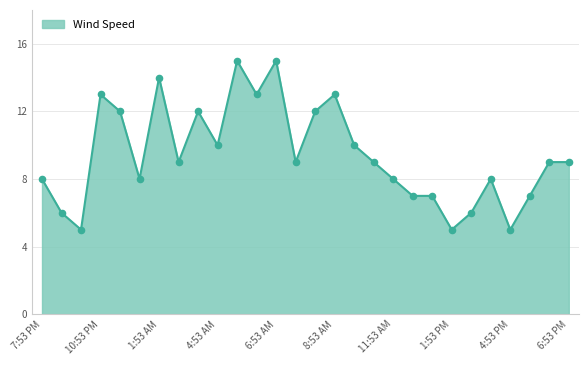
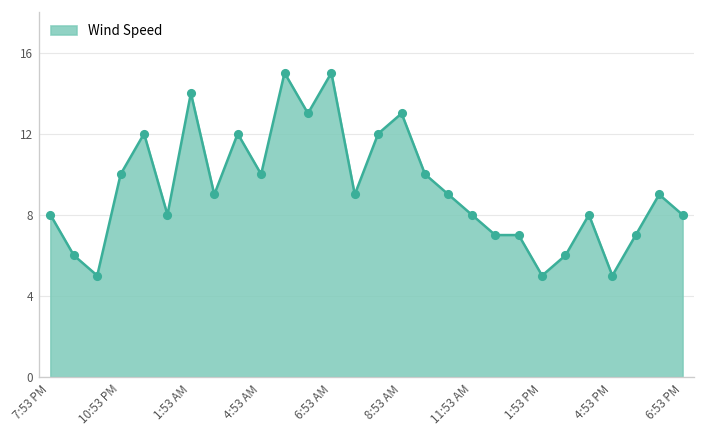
  {
    "7:53 PM": 8,
-   "10:53 PM": 13,
+   "10:53 PM": 10,
    "1:53 AM": 14,
    "4:53 AM": 10,
    "6:53 AM": 15,
    "8:53 AM": 13,
    "11:53 AM": 8,
    "1:53 PM": 5,
    "4:53 PM": 5,
-   "6:53 PM": 9
+   "6:53 PM": 8
  }
